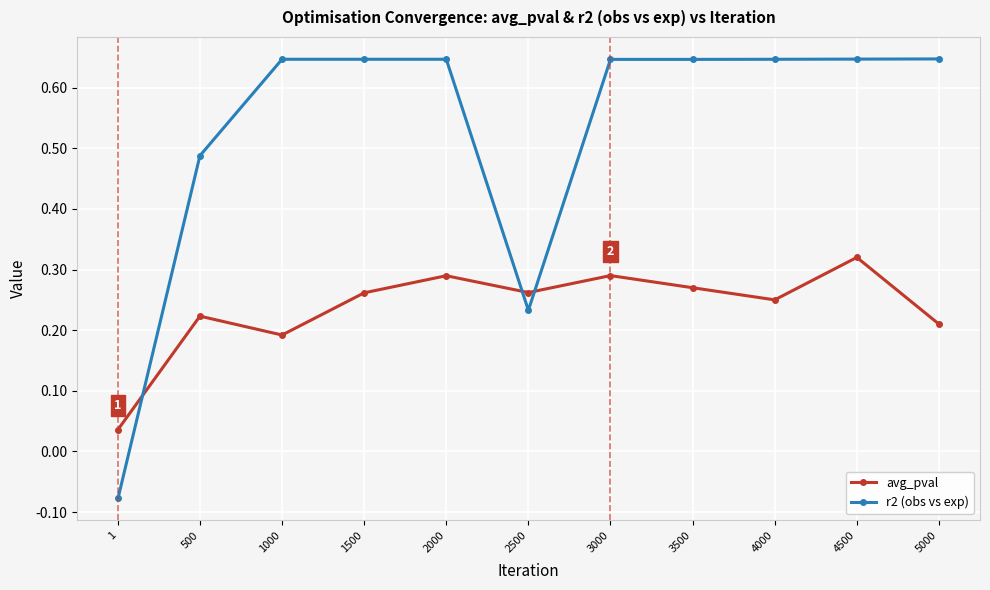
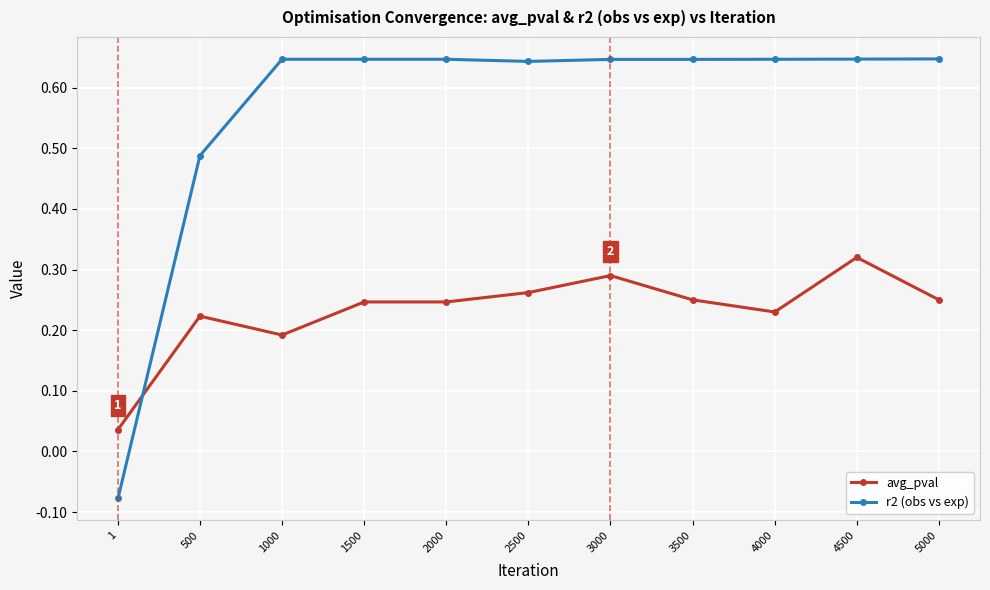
  {
    "avg_pval": {
      "500": 0.22,
      "1000": 0.19,
-     "1500": 0.26,
-     "2000": 0.29,
+     "1500": 0.25,
+     "2000": 0.25,
      "2500": 0.26,
-     "3500": 0.27,
-     "4000": 0.25,
+     "3500": 0.25,
+     "4000": 0.23,
      "4500": 0.32,
-     "5000": 0.21
+     "5000": 0.25
    },
    "r2 (obs vs exp)": {
      "1": -0.08,
      "500": 0.49,
      "1000": 0.65,
      "1500": 0.65,
      "2000": 0.65,
-     "2500": 0.23,
+     "2500": 0.64,
      "3000": 0.65,
      "3500": 0.65,
      "4000": 0.65,
      "4500": 0.65,
      "5000": 0.65
    }
  }
